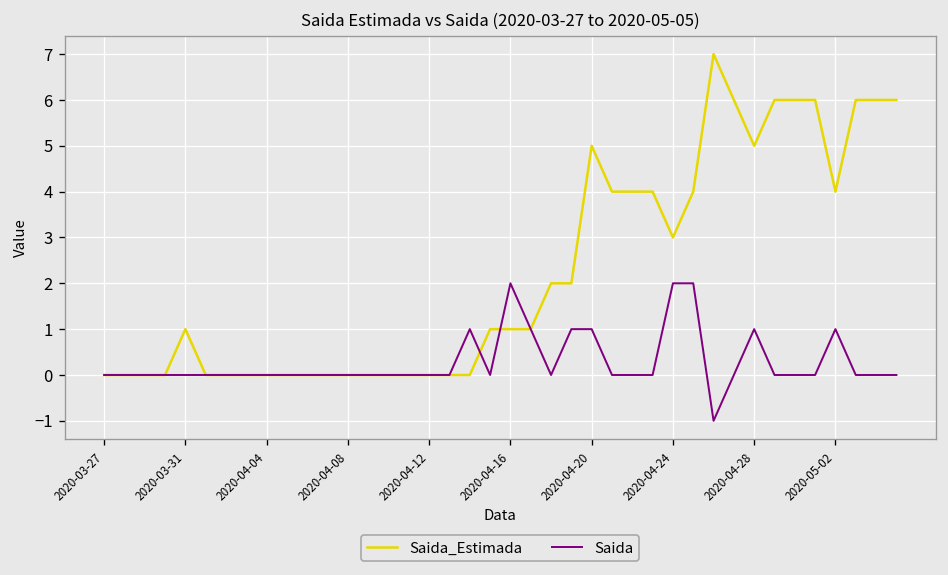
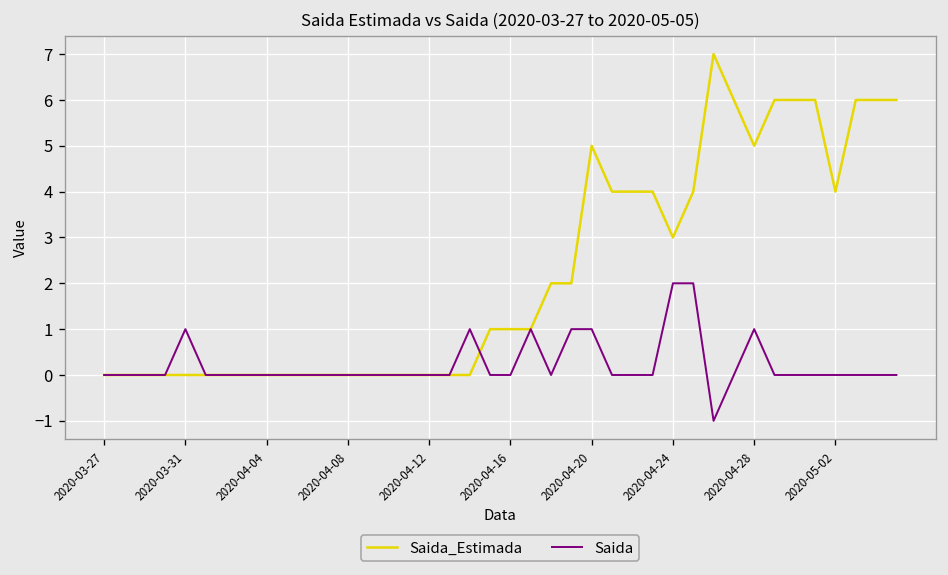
  {
    "Saida_Estimada": {
-     "2020-03-31": 1,
+     "2020-03-31": 0,
      "2020-04-16": 1,
      "2020-04-20": 5,
      "2020-04-24": 3,
      "2020-04-28": 5,
      "2020-05-02": 4
    },
    "Saida": {
-     "2020-03-31": 0,
-     "2020-04-16": 2,
+     "2020-03-31": 1,
+     "2020-04-16": 0,
      "2020-04-20": 1,
      "2020-04-24": 2,
      "2020-04-28": 1,
-     "2020-05-02": 1
+     "2020-05-02": 0
    }
  }
